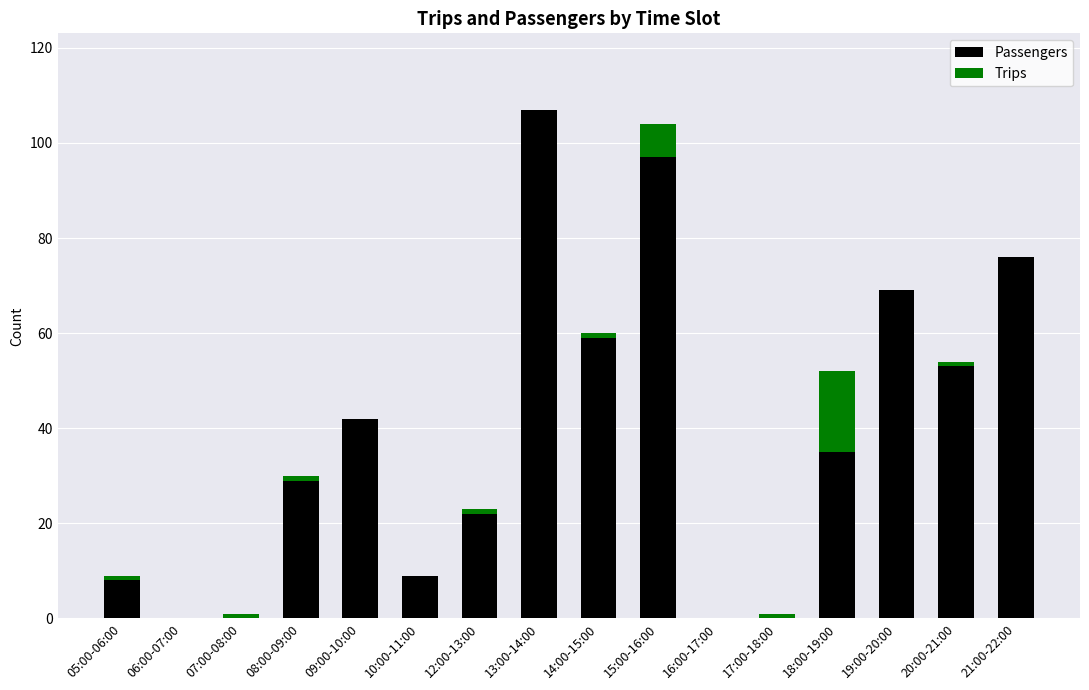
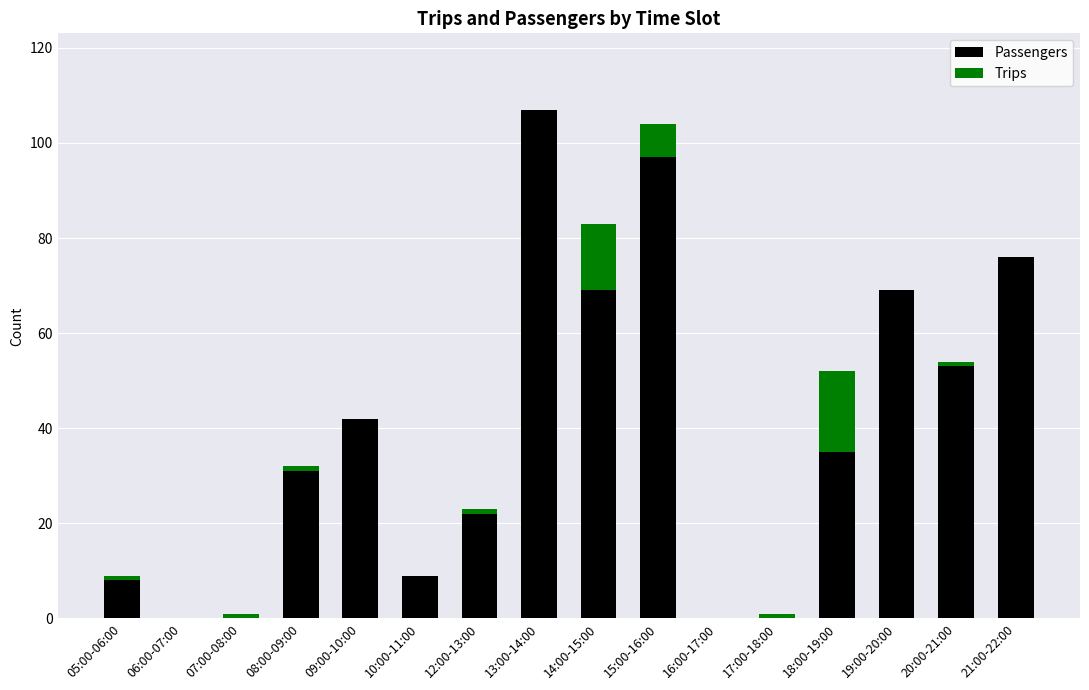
  {
    "Passengers": {
      "05:00-06:00": 8,
      "06:00-07:00": 0,
      "07:00-08:00": 0,
-     "08:00-09:00": 29,
+     "08:00-09:00": 31,
      "09:00-10:00": 42,
      "10:00-11:00": 9,
      "12:00-13:00": 22,
      "13:00-14:00": 107,
-     "14:00-15:00": 59,
+     "14:00-15:00": 69,
      "15:00-16:00": 97,
      "16:00-17:00": 0,
      "17:00-18:00": 0,
      "18:00-19:00": 35,
      "19:00-20:00": 69,
      "20:00-21:00": 53,
      "21:00-22:00": 76
    },
    "Trips": {
      "05:00-06:00": 1,
      "06:00-07:00": 0,
      "07:00-08:00": 1,
      "08:00-09:00": 1,
      "09:00-10:00": 0,
      "10:00-11:00": 0,
      "12:00-13:00": 1,
      "13:00-14:00": 0,
-     "14:00-15:00": 1,
+     "14:00-15:00": 14,
      "15:00-16:00": 7,
      "16:00-17:00": 0,
      "17:00-18:00": 1,
      "18:00-19:00": 17,
      "19:00-20:00": 0,
      "20:00-21:00": 1,
      "21:00-22:00": 0
    }
  }
